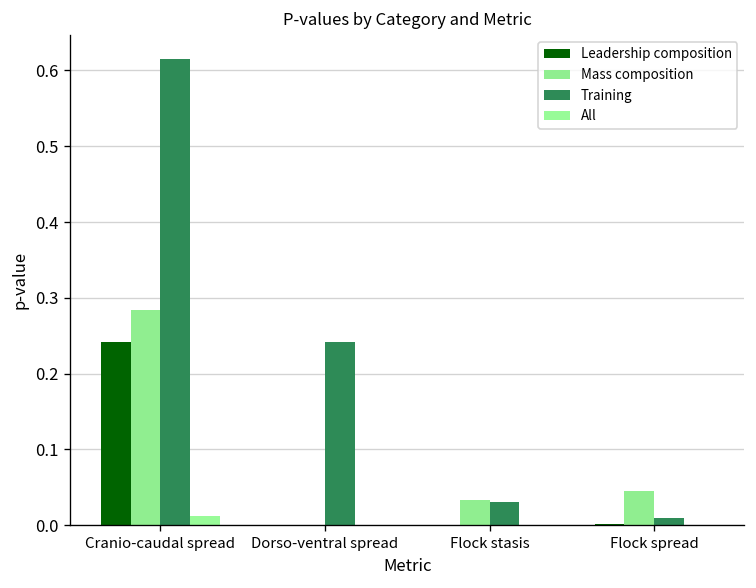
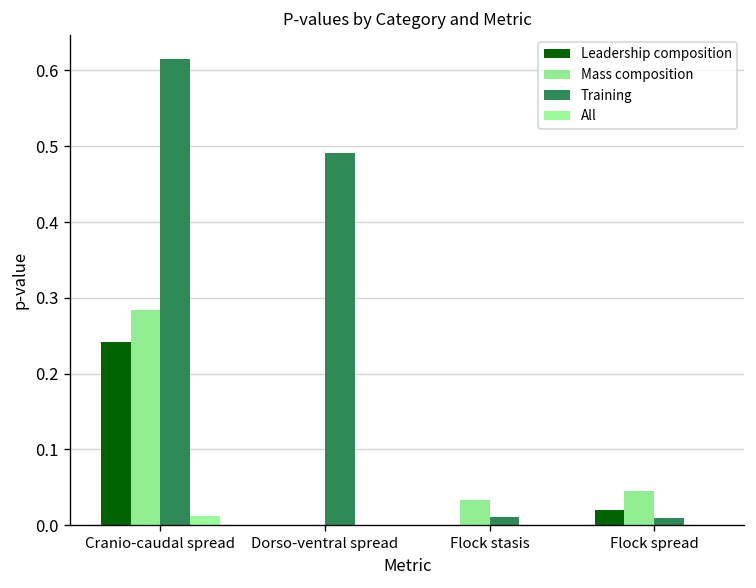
  {
    "Leadership composition": {
      "Cranio-caudal spread": 0.24,
-     "Flock spread": 0.00
+     "Flock spread": 0.02
    },
    "Training": {
      "Cranio-caudal spread": 0.62,
-     "Dorso-ventral spread": 0.24,
-     "Flock stasis": 0.03,
+     "Dorso-ventral spread": 0.49,
+     "Flock stasis": 0.01,
      "Flock spread": 0.01
    }
  }
